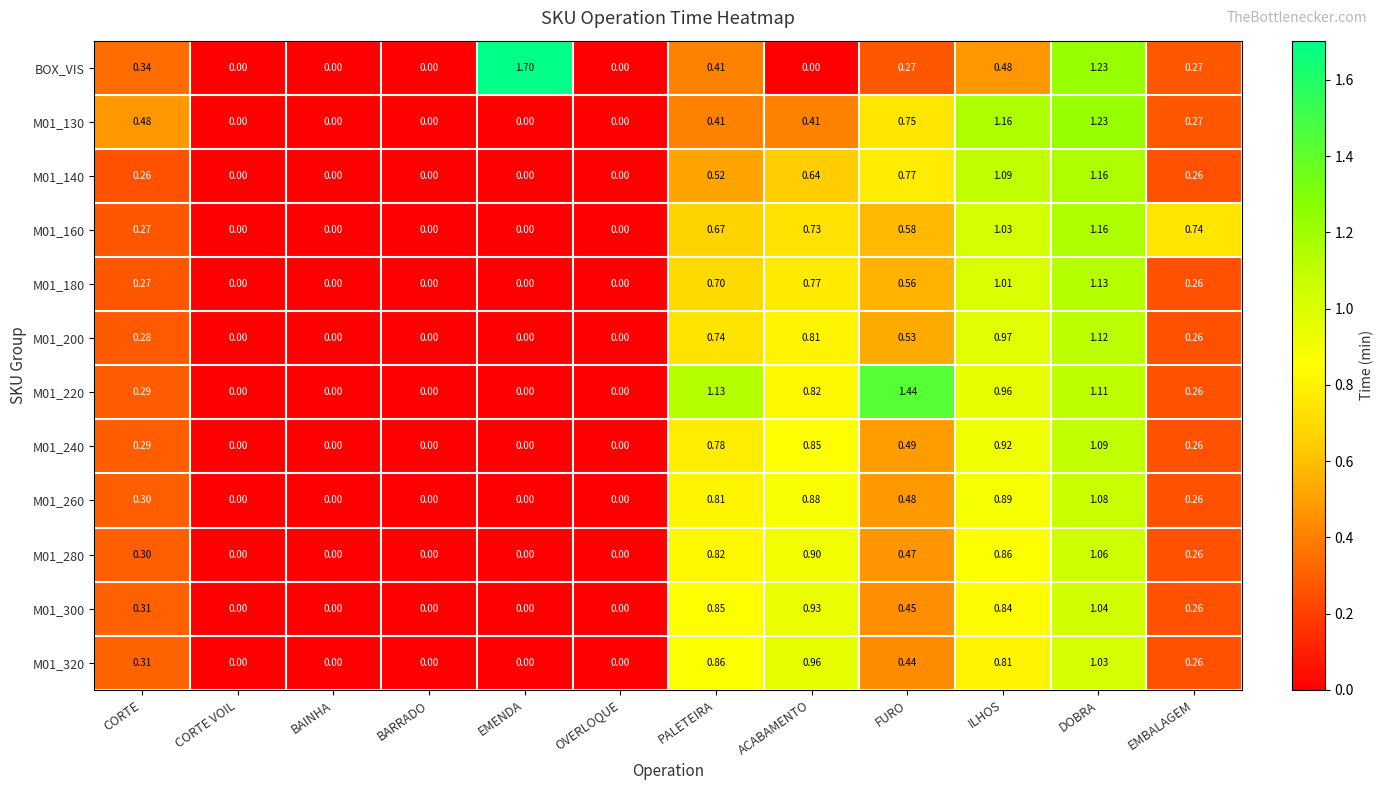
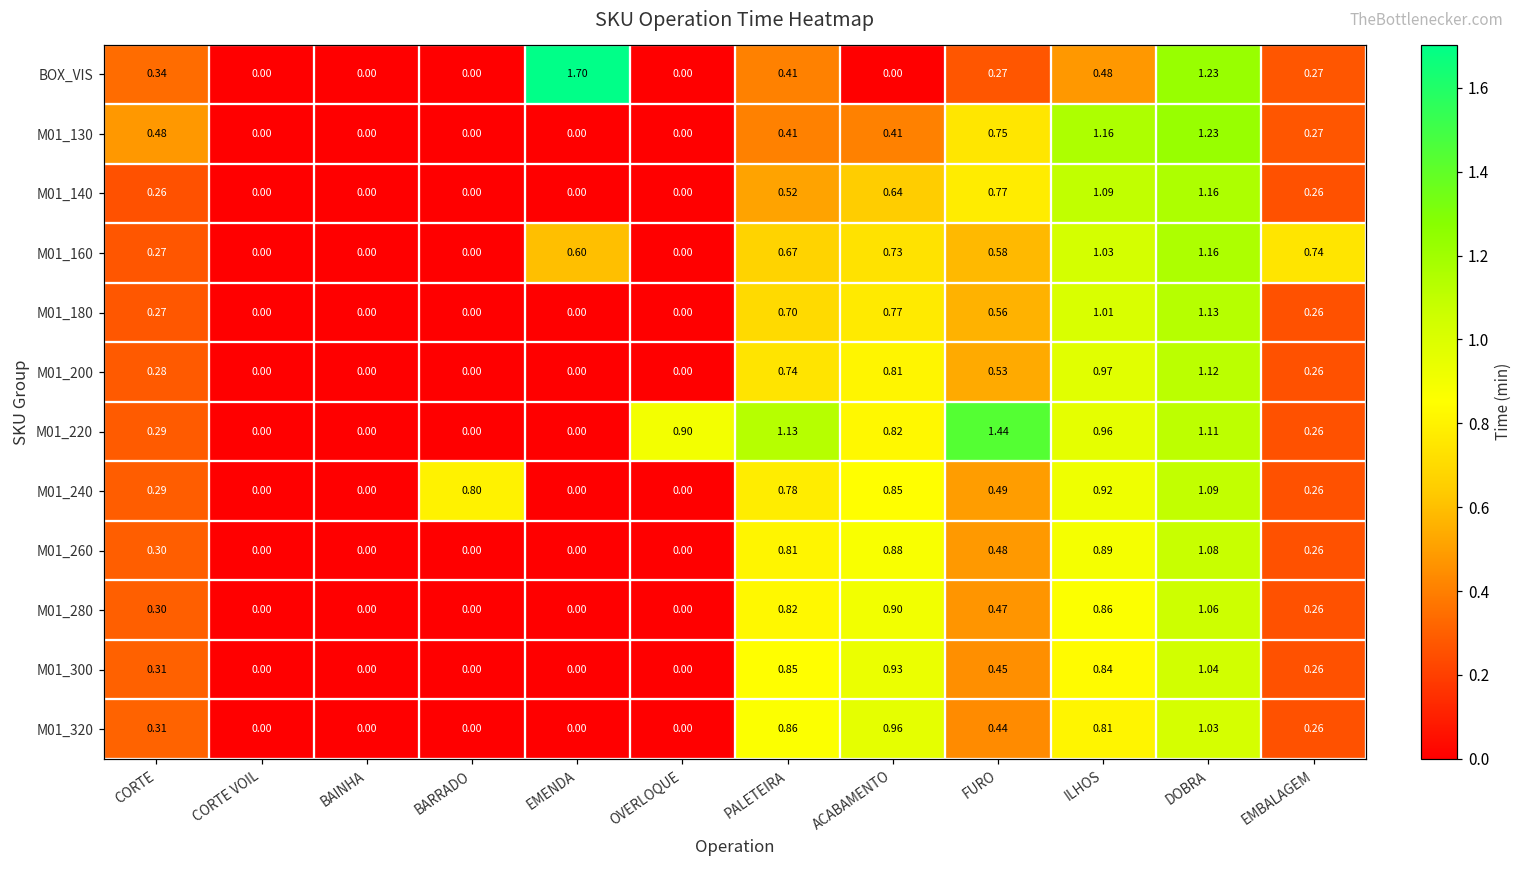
  {
    "BOX_VIS": {
      "CORTE": 0.34,
      "CORTE VOIL": 0.00,
      "BAINHA": 0.00,
      "BARRADO": 0.00,
      "EMENDA": 1.70,
      "OVERLOQUE": 0.00,
      "PALETEIRA": 0.41,
      "ACABAMENTO": 0.00,
      "FURO": 0.27,
      "ILHOS": 0.48,
      "DOBRA": 1.23,
      "EMBALAGEM": 0.27
    },
    "M01_130": {
      "CORTE": 0.48,
      "CORTE VOIL": 0.00,
      "BAINHA": 0.00,
      "BARRADO": 0.00,
      "EMENDA": 0.00,
      "OVERLOQUE": 0.00,
      "PALETEIRA": 0.41,
      "ACABAMENTO": 0.41,
      "FURO": 0.75,
      "ILHOS": 1.16,
      "DOBRA": 1.23,
      "EMBALAGEM": 0.27
    },
    "M01_140": {
      "CORTE": 0.26,
      "CORTE VOIL": 0.00,
      "BAINHA": 0.00,
      "BARRADO": 0.00,
      "EMENDA": 0.00,
      "OVERLOQUE": 0.00,
      "PALETEIRA": 0.52,
      "ACABAMENTO": 0.64,
      "FURO": 0.77,
      "ILHOS": 1.09,
      "DOBRA": 1.16,
      "EMBALAGEM": 0.26
    },
    "M01_160": {
      "CORTE": 0.27,
      "CORTE VOIL": 0.00,
      "BAINHA": 0.00,
      "BARRADO": 0.00,
-     "EMENDA": 0.00,
+     "EMENDA": 0.60,
      "OVERLOQUE": 0.00,
      "PALETEIRA": 0.67,
      "ACABAMENTO": 0.73,
      "FURO": 0.58,
      "ILHOS": 1.03,
      "DOBRA": 1.16,
      "EMBALAGEM": 0.74
    },
    "M01_180": {
      "CORTE": 0.27,
      "CORTE VOIL": 0.00,
      "BAINHA": 0.00,
      "BARRADO": 0.00,
      "EMENDA": 0.00,
      "OVERLOQUE": 0.00,
      "PALETEIRA": 0.70,
      "ACABAMENTO": 0.77,
      "FURO": 0.56,
      "ILHOS": 1.01,
      "DOBRA": 1.13,
      "EMBALAGEM": 0.26
    },
    "M01_200": {
      "CORTE": 0.28,
      "CORTE VOIL": 0.00,
      "BAINHA": 0.00,
      "BARRADO": 0.00,
      "EMENDA": 0.00,
      "OVERLOQUE": 0.00,
      "PALETEIRA": 0.74,
      "ACABAMENTO": 0.81,
      "FURO": 0.53,
      "ILHOS": 0.97,
      "DOBRA": 1.12,
      "EMBALAGEM": 0.26
    },
    "M01_220": {
      "CORTE": 0.29,
      "CORTE VOIL": 0.00,
      "BAINHA": 0.00,
      "BARRADO": 0.00,
      "EMENDA": 0.00,
-     "OVERLOQUE": 0.00,
+     "OVERLOQUE": 0.90,
      "PALETEIRA": 1.13,
      "ACABAMENTO": 0.82,
      "FURO": 1.44,
      "ILHOS": 0.96,
      "DOBRA": 1.11,
      "EMBALAGEM": 0.26
    },
    "M01_240": {
      "CORTE": 0.29,
      "CORTE VOIL": 0.00,
      "BAINHA": 0.00,
-     "BARRADO": 0.00,
+     "BARRADO": 0.80,
      "EMENDA": 0.00,
      "OVERLOQUE": 0.00,
      "PALETEIRA": 0.78,
      "ACABAMENTO": 0.85,
      "FURO": 0.49,
      "ILHOS": 0.92,
      "DOBRA": 1.09,
      "EMBALAGEM": 0.26
    },
    "M01_260": {
      "CORTE": 0.30,
      "CORTE VOIL": 0.00,
      "BAINHA": 0.00,
      "BARRADO": 0.00,
      "EMENDA": 0.00,
      "OVERLOQUE": 0.00,
      "PALETEIRA": 0.81,
      "ACABAMENTO": 0.88,
      "FURO": 0.48,
      "ILHOS": 0.89,
      "DOBRA": 1.08,
      "EMBALAGEM": 0.26
    },
    "M01_280": {
      "CORTE": 0.30,
      "CORTE VOIL": 0.00,
      "BAINHA": 0.00,
      "BARRADO": 0.00,
      "EMENDA": 0.00,
      "OVERLOQUE": 0.00,
      "PALETEIRA": 0.82,
      "ACABAMENTO": 0.90,
      "FURO": 0.47,
      "ILHOS": 0.86,
      "DOBRA": 1.06,
      "EMBALAGEM": 0.26
    },
    "M01_300": {
      "CORTE": 0.31,
      "CORTE VOIL": 0.00,
      "BAINHA": 0.00,
      "BARRADO": 0.00,
      "EMENDA": 0.00,
      "OVERLOQUE": 0.00,
      "PALETEIRA": 0.85,
      "ACABAMENTO": 0.93,
      "FURO": 0.45,
      "ILHOS": 0.84,
      "DOBRA": 1.04,
      "EMBALAGEM": 0.26
    },
    "M01_320": {
      "CORTE": 0.31,
      "CORTE VOIL": 0.00,
      "BAINHA": 0.00,
      "BARRADO": 0.00,
      "EMENDA": 0.00,
      "OVERLOQUE": 0.00,
      "PALETEIRA": 0.86,
      "ACABAMENTO": 0.96,
      "FURO": 0.44,
      "ILHOS": 0.81,
      "DOBRA": 1.03,
      "EMBALAGEM": 0.26
    }
  }
